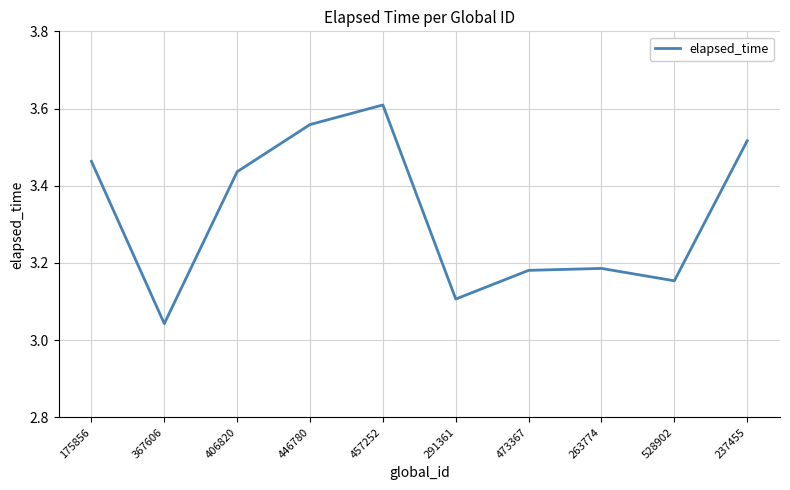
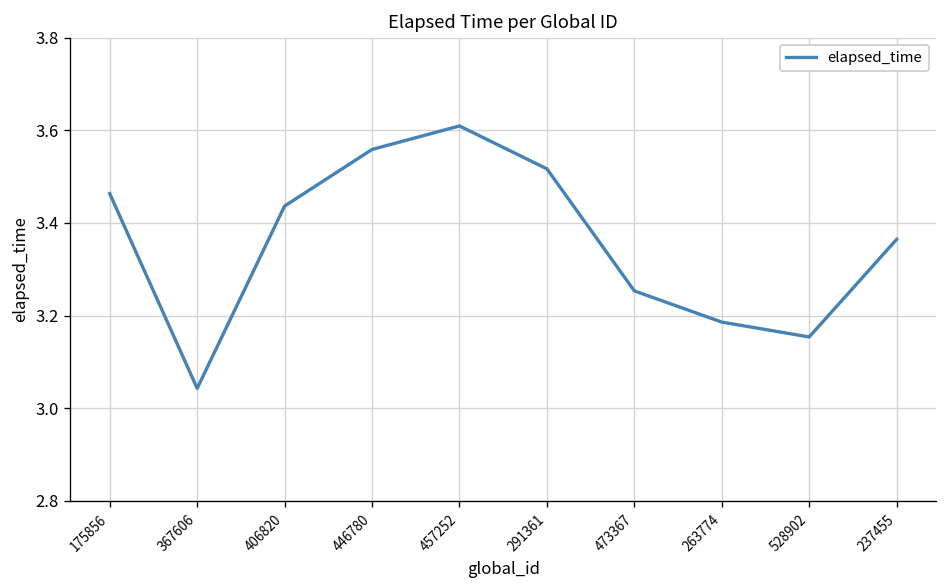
  {
    "175856": 3.46,
    "367606": 3.04,
    "406820": 3.44,
    "446780": 3.56,
    "457252": 3.61,
-   "291361": 3.11,
-   "473367": 3.18,
+   "291361": 3.52,
+   "473367": 3.25,
    "263774": 3.19,
    "528902": 3.15,
-   "237455": 3.52
+   "237455": 3.36
  }
